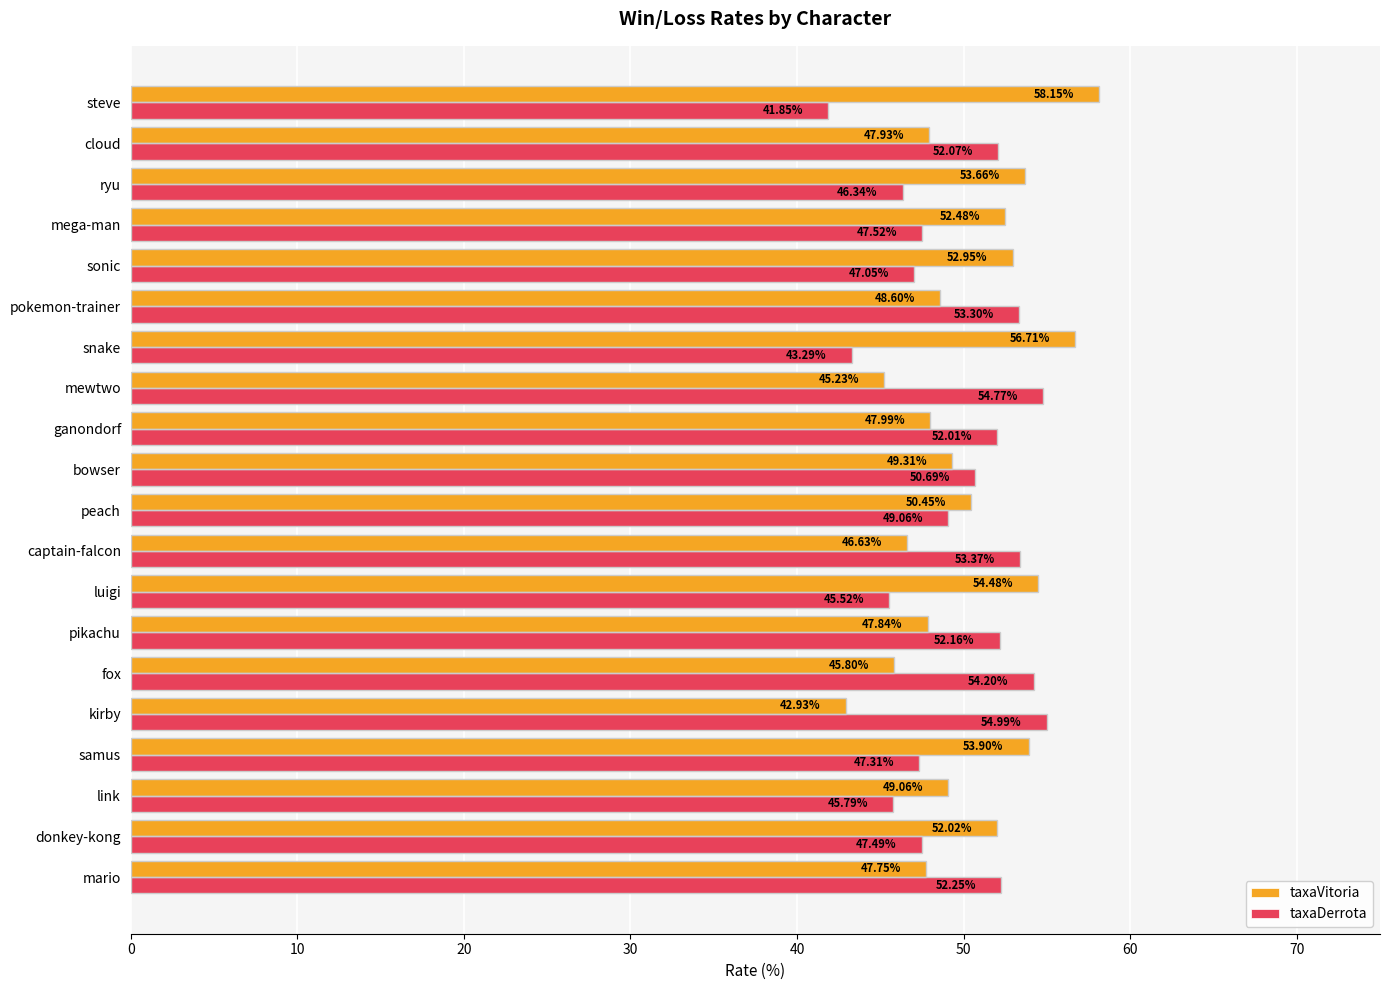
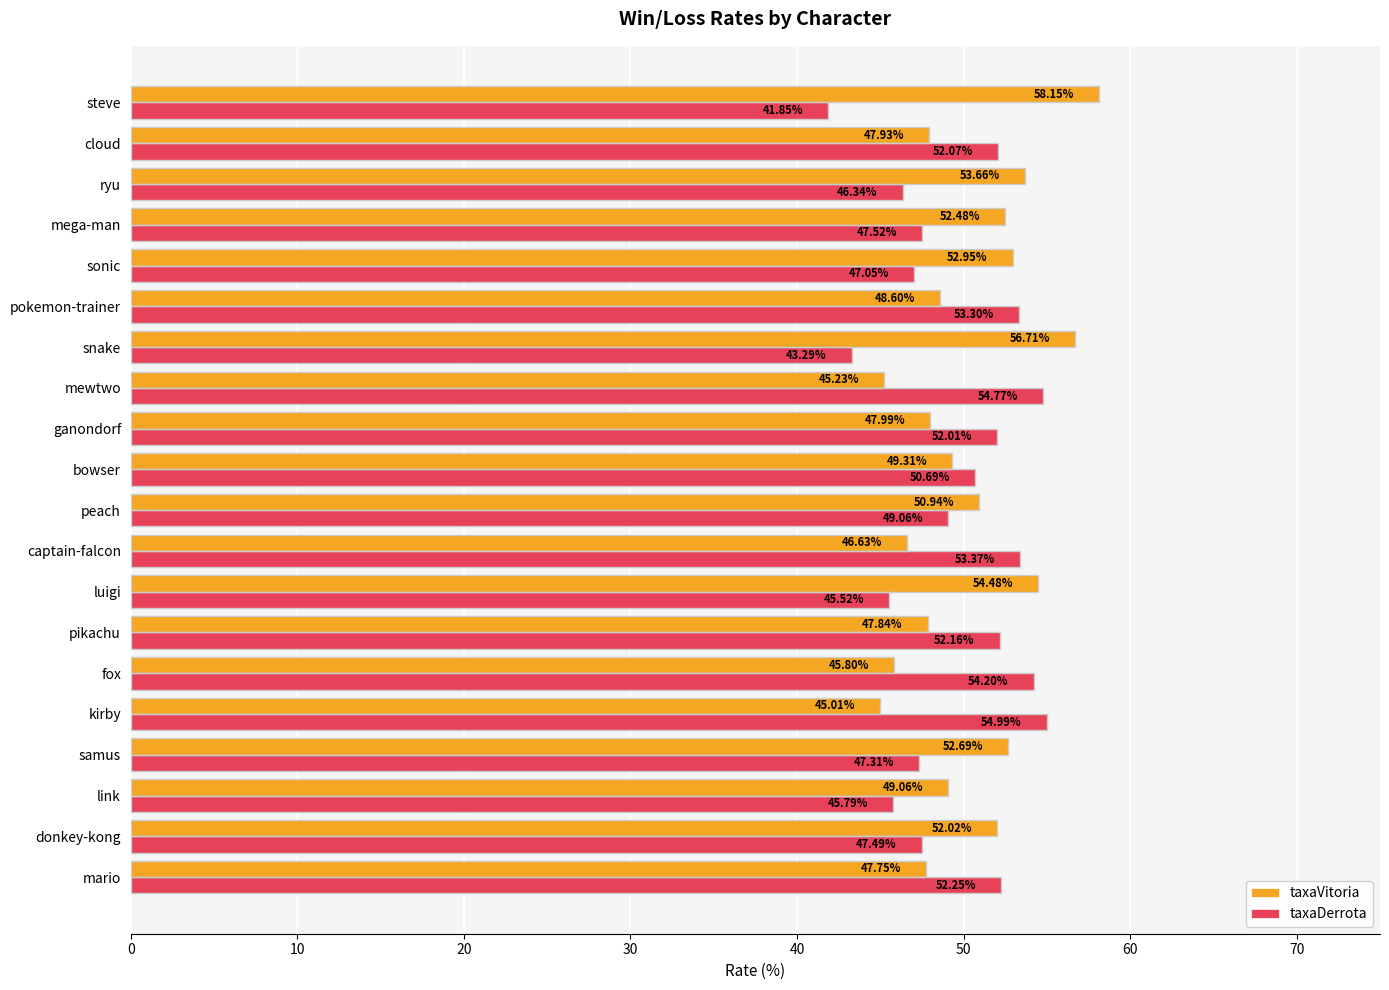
  {
    "taxaVitoria": {
      "steve": "58.15%",
      "cloud": "47.93%",
      "ryu": "53.66%",
      "mega-man": "52.48%",
      "sonic": "52.95%",
      "pokemon-trainer": "48.60%",
      "snake": "56.71%",
      "mewtwo": "45.23%",
      "ganondorf": "47.99%",
      "bowser": "49.31%",
-     "peach": "50.45%",
+     "peach": "50.94%",
      "captain-falcon": "46.63%",
      "luigi": "54.48%",
      "pikachu": "47.84%",
      "fox": "45.80%",
-     "kirby": "42.93%",
-     "samus": "53.90%",
+     "kirby": "45.01%",
+     "samus": "52.69%",
      "link": "49.06%",
      "donkey-kong": "52.02%",
      "mario": "47.75%"
    },
    "taxaDerrota": {
      "steve": "41.85%",
      "cloud": "52.07%",
      "ryu": "46.34%",
      "mega-man": "47.52%",
      "sonic": "47.05%",
      "pokemon-trainer": "53.30%",
      "snake": "43.29%",
      "mewtwo": "54.77%",
      "ganondorf": "52.01%",
      "bowser": "50.69%",
      "peach": "49.06%",
      "captain-falcon": "53.37%",
      "luigi": "45.52%",
      "pikachu": "52.16%",
      "fox": "54.20%",
      "kirby": "54.99%",
      "samus": "47.31%",
      "link": "45.79%",
      "donkey-kong": "47.49%",
      "mario": "52.25%"
    }
  }
